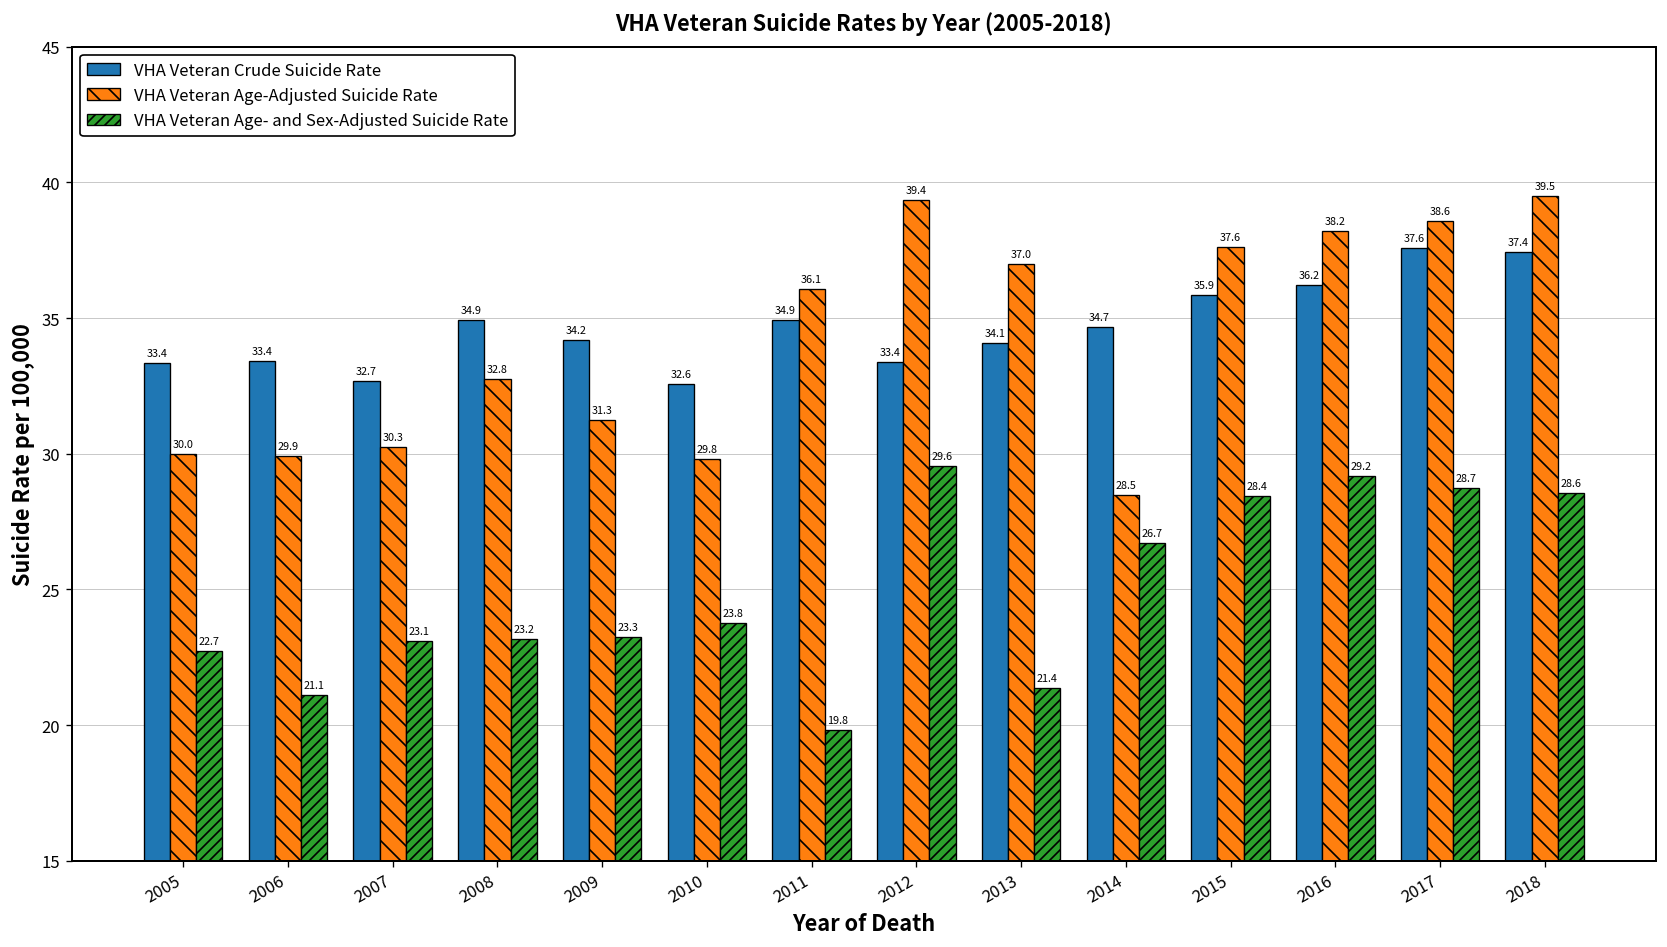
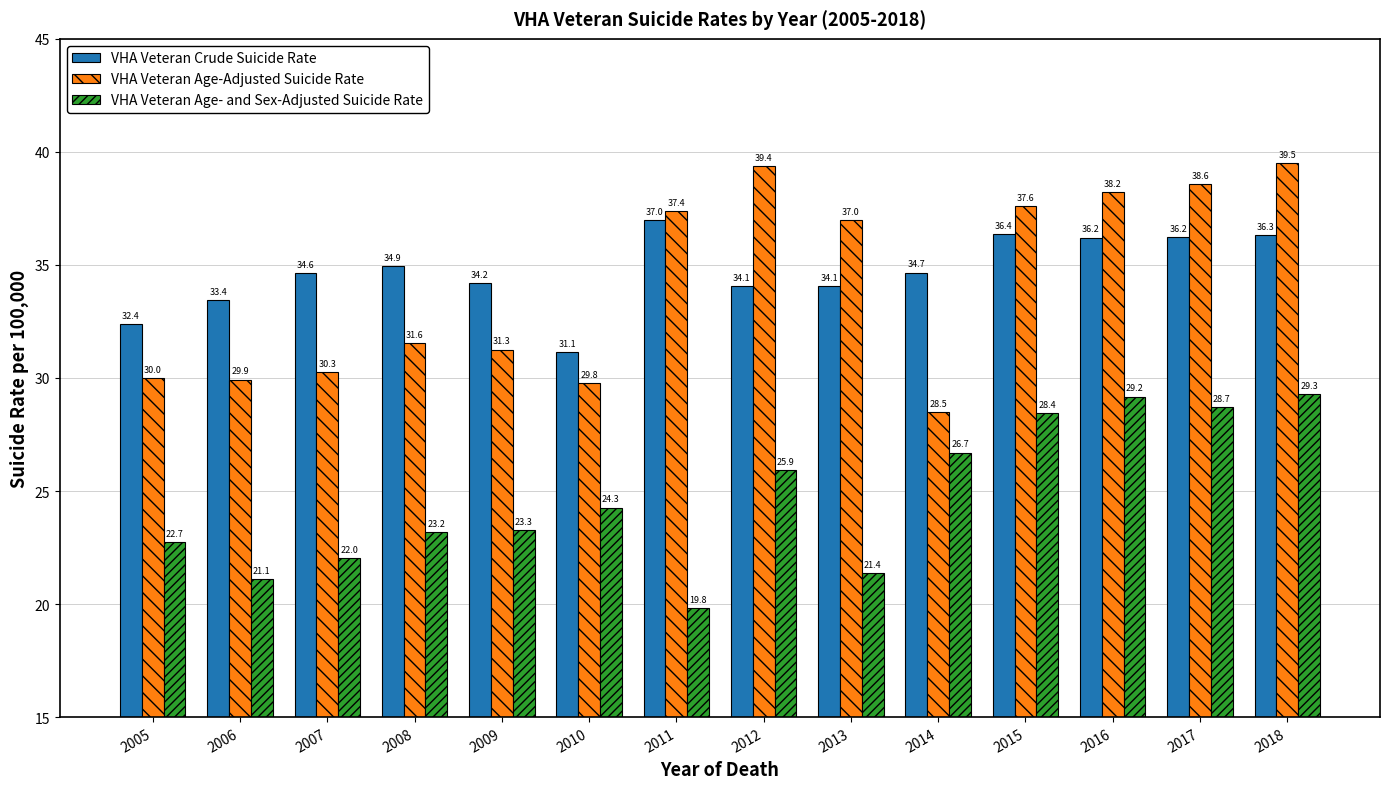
  {
    "VHA Veteran Crude Suicide Rate": {
-     "2005": 33.4,
+     "2005": 32.4,
      "2006": 33.4,
-     "2007": 32.7,
+     "2007": 34.6,
      "2008": 34.9,
      "2009": 34.2,
-     "2010": 32.6,
-     "2011": 34.9,
-     "2012": 33.4,
+     "2010": 31.1,
+     "2011": 37.0,
+     "2012": 34.1,
      "2013": 34.1,
      "2014": 34.7,
-     "2015": 35.9,
+     "2015": 36.4,
      "2016": 36.2,
-     "2017": 37.6,
-     "2018": 37.4
+     "2017": 36.2,
+     "2018": 36.3
    },
    "VHA Veteran Age-Adjusted Suicide Rate": {
      "2005": 30.0,
      "2006": 29.9,
      "2007": 30.3,
-     "2008": 32.8,
+     "2008": 31.6,
      "2009": 31.3,
      "2010": 29.8,
-     "2011": 36.1,
+     "2011": 37.4,
      "2012": 39.4,
      "2013": 37.0,
      "2014": 28.5,
      "2015": 37.6,
      "2016": 38.2,
      "2017": 38.6,
      "2018": 39.5
    },
    "VHA Veteran Age- and Sex-Adjusted Suicide Rate": {
      "2005": 22.7,
      "2006": 21.1,
-     "2007": 23.1,
+     "2007": 22.0,
      "2008": 23.2,
      "2009": 23.3,
-     "2010": 23.8,
+     "2010": 24.3,
      "2011": 19.8,
-     "2012": 29.6,
+     "2012": 25.9,
      "2013": 21.4,
      "2014": 26.7,
      "2015": 28.4,
      "2016": 29.2,
      "2017": 28.7,
-     "2018": 28.6
+     "2018": 29.3
    }
  }
